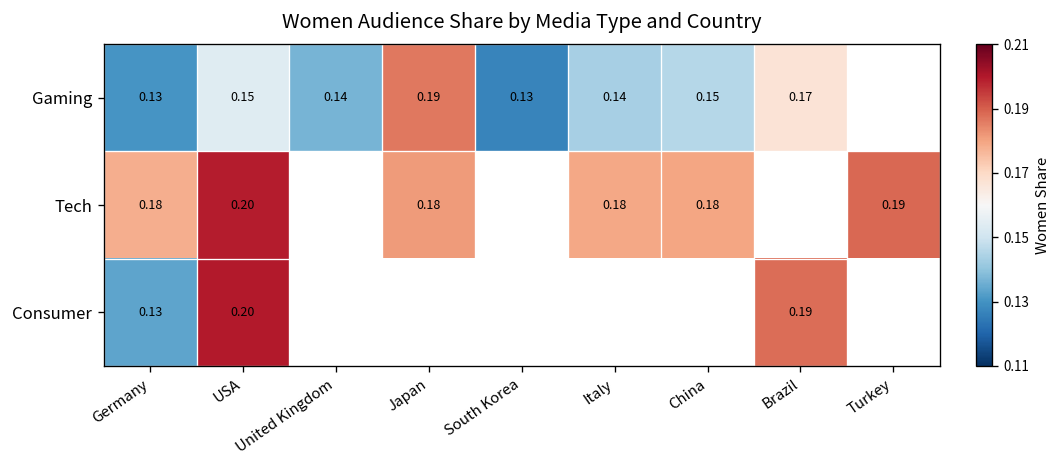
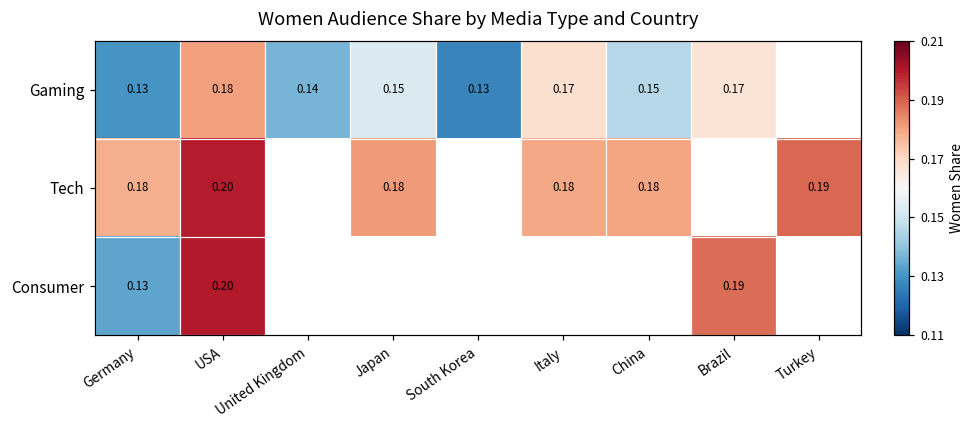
  {
    "Gaming": {
      "Germany": 0.13,
-     "USA": 0.15,
+     "USA": 0.18,
      "United Kingdom": 0.14,
-     "Japan": 0.19,
+     "Japan": 0.15,
      "South Korea": 0.13,
-     "Italy": 0.14,
+     "Italy": 0.17,
      "China": 0.15,
      "Brazil": 0.17
    },
    "Tech": {
      "Germany": 0.18,
      "USA": 0.20,
      "Japan": 0.18,
      "Italy": 0.18,
      "China": 0.18,
      "Turkey": 0.19
    },
    "Consumer": {
      "Germany": 0.13,
      "USA": 0.20,
      "Brazil": 0.19
    }
  }
